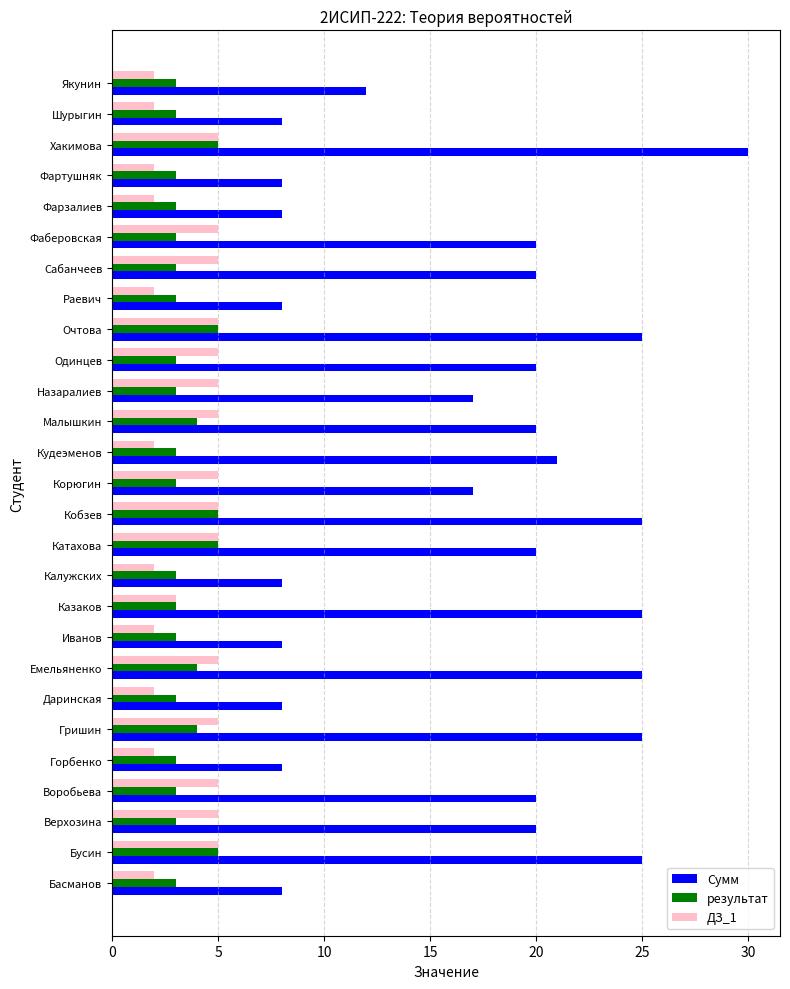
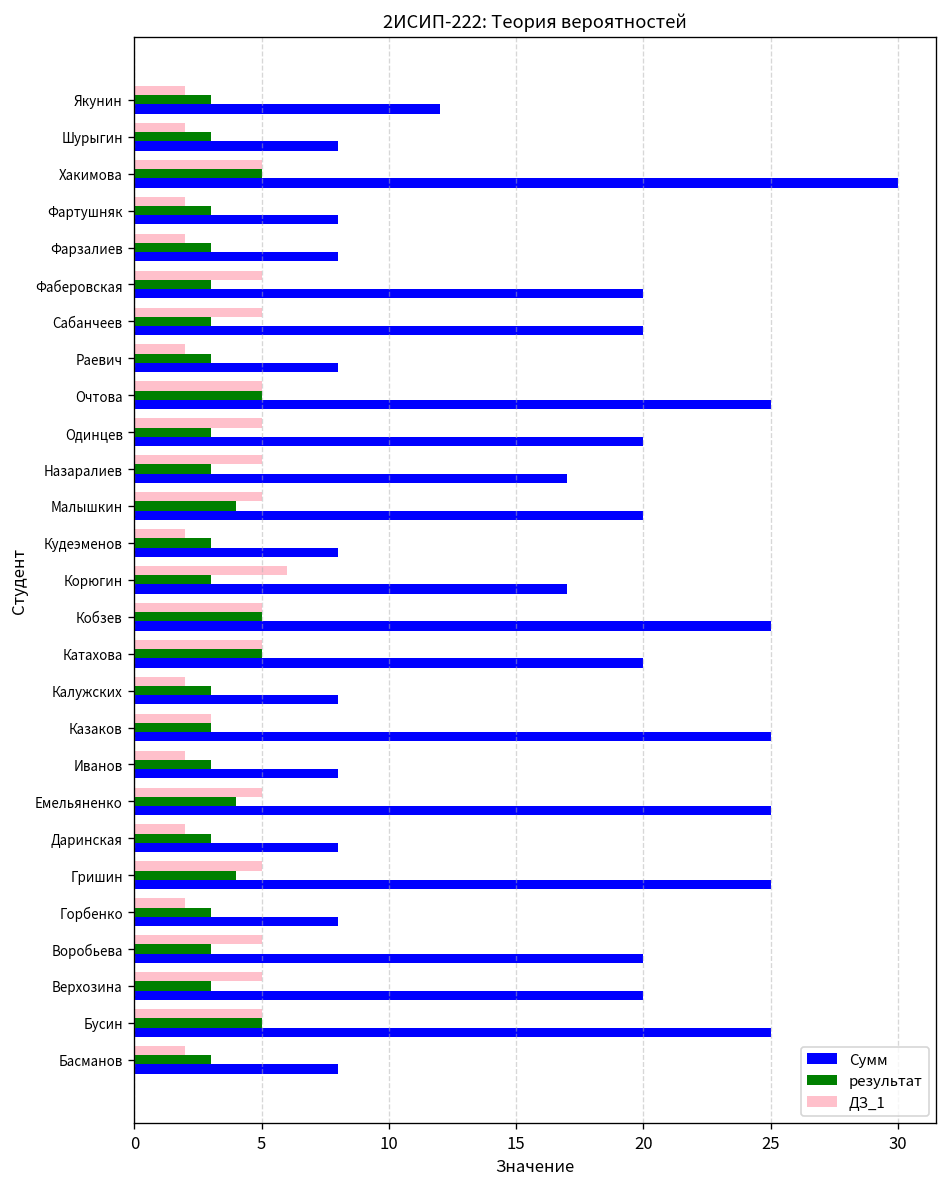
  {
    "Сумм": {
      "Якунин": 12,
      "Шурыгин": 8,
      "Хакимова": 30,
      "Фартушняк": 8,
      "Фарзалиев": 8,
      "Фаберовская": 20,
      "Сабанчеев": 20,
      "Раевич": 8,
      "Очтова": 25,
      "Одинцев": 20,
      "Назаралиев": 17,
      "Малышкин": 20,
-     "Кудеэменов": 21,
+     "Кудеэменов": 8,
      "Корюгин": 17,
      "Кобзев": 25,
      "Катахова": 20,
      "Калужских": 8,
      "Казаков": 25,
      "Иванов": 8,
      "Емельяненко": 25,
      "Даринская": 8,
      "Гришин": 25,
      "Горбенко": 8,
      "Воробьева": 20,
      "Верхозина": 20,
      "Бусин": 25,
      "Басманов": 8
    },
    "результат": {
      "Якунин": 3,
      "Шурыгин": 3,
      "Хакимова": 5,
      "Фартушняк": 3,
      "Фарзалиев": 3,
      "Фаберовская": 3,
      "Сабанчеев": 3,
      "Раевич": 3,
      "Очтова": 5,
      "Одинцев": 3,
      "Назаралиев": 3,
      "Малышкин": 4,
      "Кудеэменов": 3,
      "Корюгин": 3,
      "Кобзев": 5,
      "Катахова": 5,
      "Калужских": 3,
      "Казаков": 3,
      "Иванов": 3,
      "Емельяненко": 4,
      "Даринская": 3,
      "Гришин": 4,
      "Горбенко": 3,
      "Воробьева": 3,
      "Верхозина": 3,
      "Бусин": 5,
      "Басманов": 3
    },
    "ДЗ_1": {
      "Якунин": 2,
      "Шурыгин": 2,
      "Хакимова": 5,
      "Фартушняк": 2,
      "Фарзалиев": 2,
      "Фаберовская": 5,
      "Сабанчеев": 5,
      "Раевич": 2,
      "Очтова": 5,
      "Одинцев": 5,
      "Назаралиев": 5,
      "Малышкин": 5,
      "Кудеэменов": 2,
-     "Корюгин": 5,
+     "Корюгин": 6,
      "Кобзев": 5,
      "Катахова": 5,
      "Калужских": 2,
      "Казаков": 3,
      "Иванов": 2,
      "Емельяненко": 5,
      "Даринская": 2,
      "Гришин": 5,
      "Горбенко": 2,
      "Воробьева": 5,
      "Верхозина": 5,
      "Бусин": 5,
      "Басманов": 2
    }
  }
